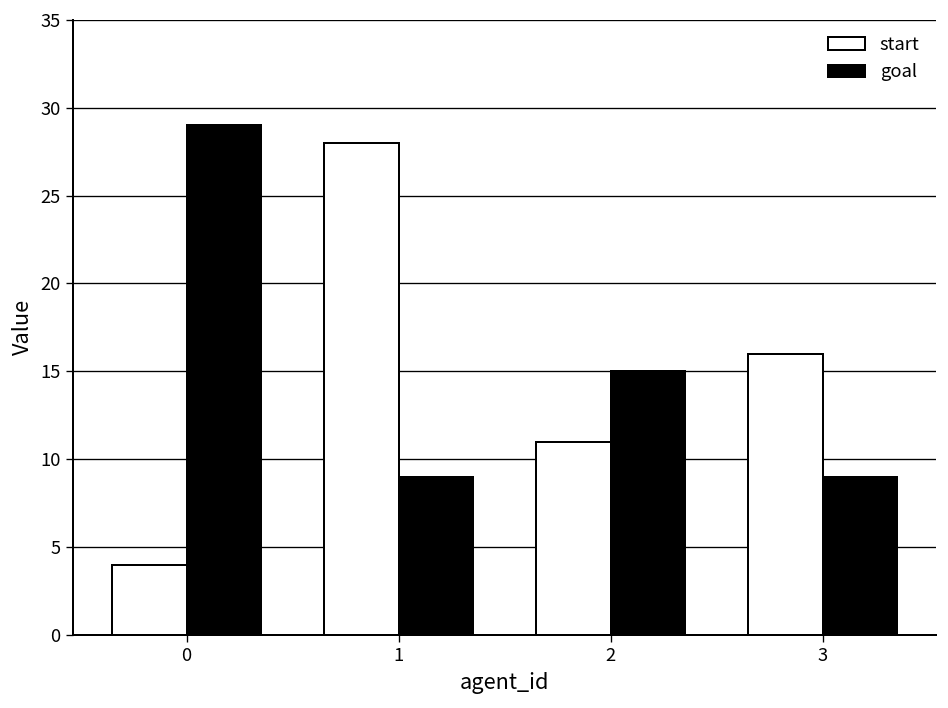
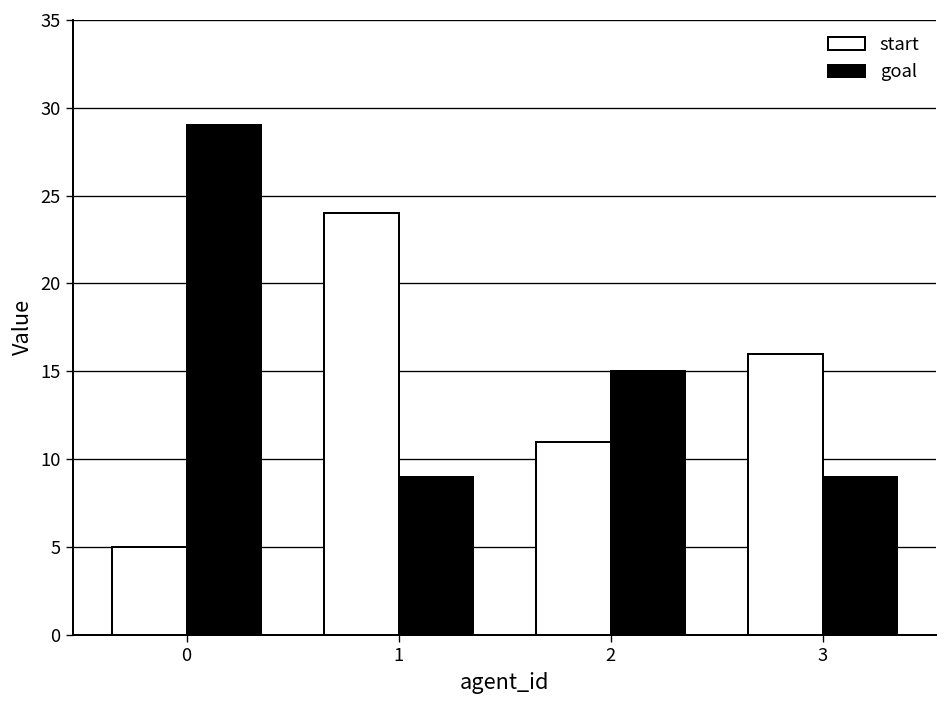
  {
    "start": {
-     "0": 4,
-     "1": 28,
+     "0": 5,
+     "1": 24,
      "2": 11,
      "3": 16
    },
    "goal": {
      "0": 29,
      "1": 9,
      "2": 15,
      "3": 9
    }
  }
